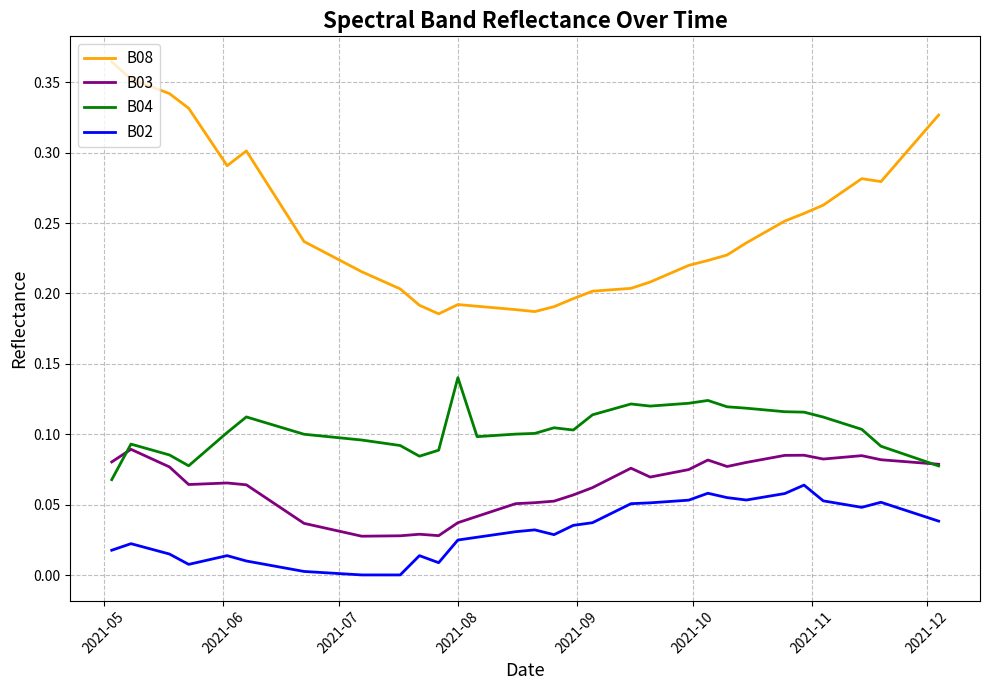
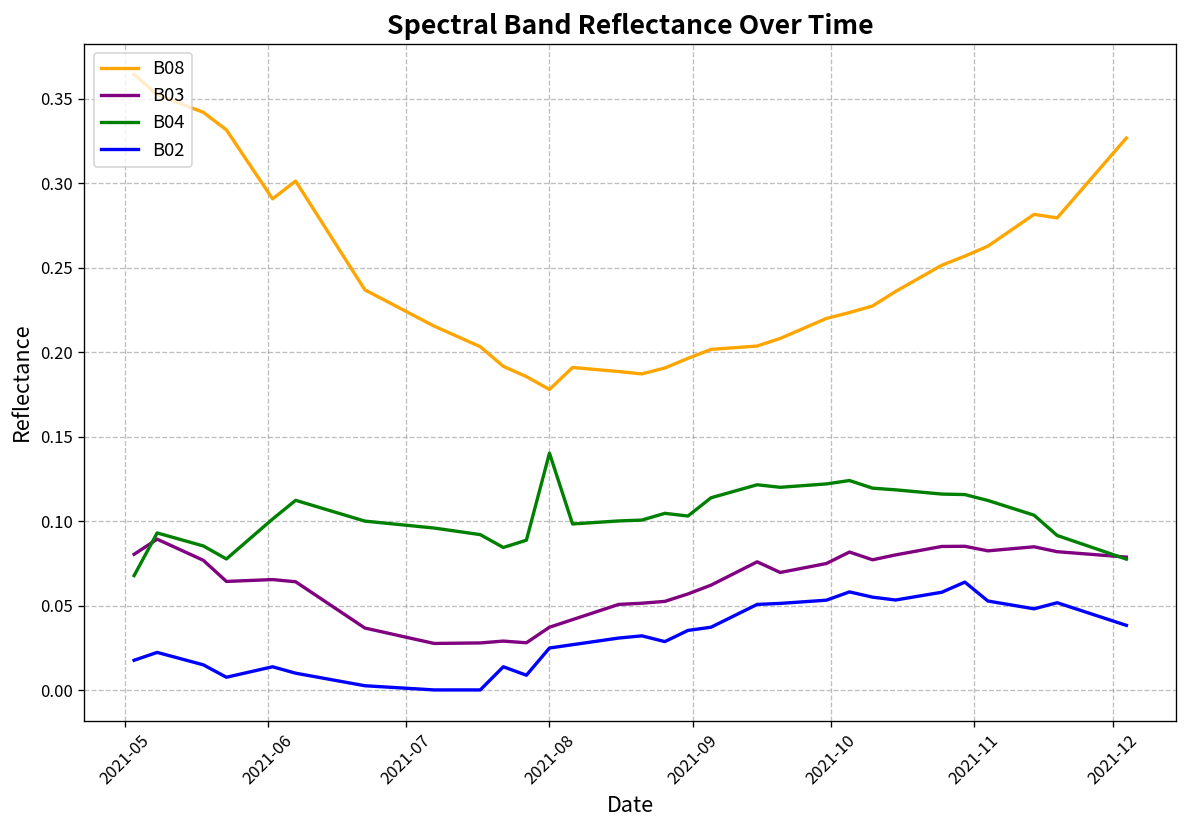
  {
    "B08": {
-     "2021-08": 0.192
+     "2021-08": 0.178
    },
    "B03": {
      "2021-08": 0.037
    },
    "B04": {
      "2021-08": 0.140
    },
    "B02": {
      "2021-08": 0.025
    }
  }
